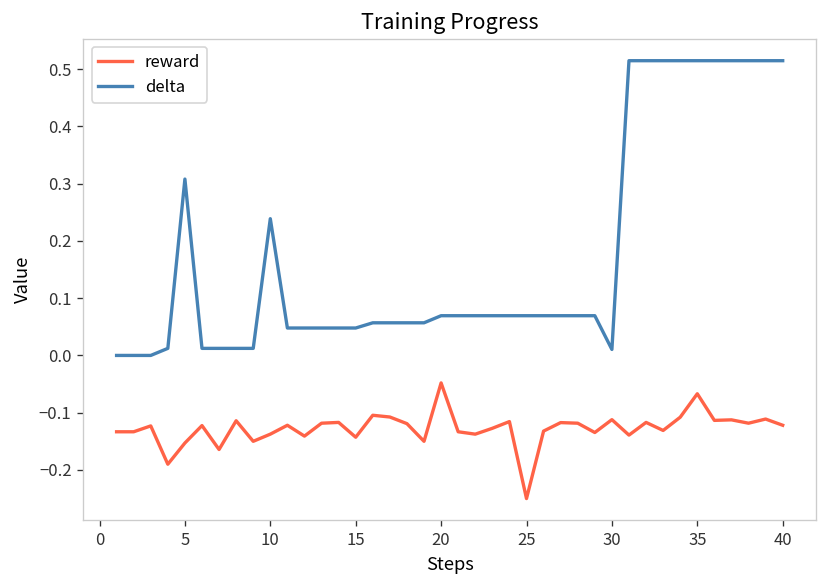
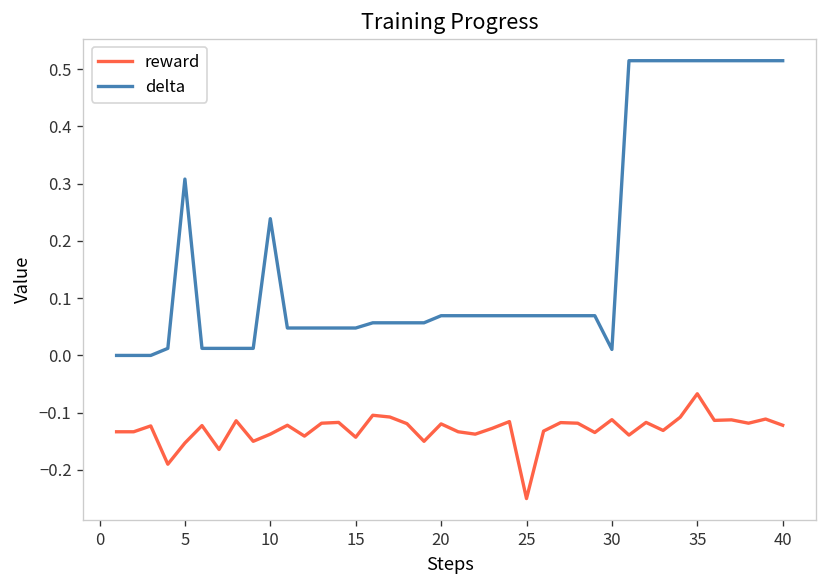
  {
    "reward": {
      "5": -0.15,
      "10": -0.14,
      "15": -0.14,
-     "20": -0.05,
+     "20": -0.12,
      "25": -0.25,
      "30": -0.11,
      "35": -0.07,
      "40": -0.12
    },
    "delta": {
      "5": 0.31,
      "10": 0.24,
      "15": 0.05,
      "20": 0.07,
      "25": 0.07,
      "30": 0.01,
      "35": 0.51,
      "40": 0.51
    }
  }
